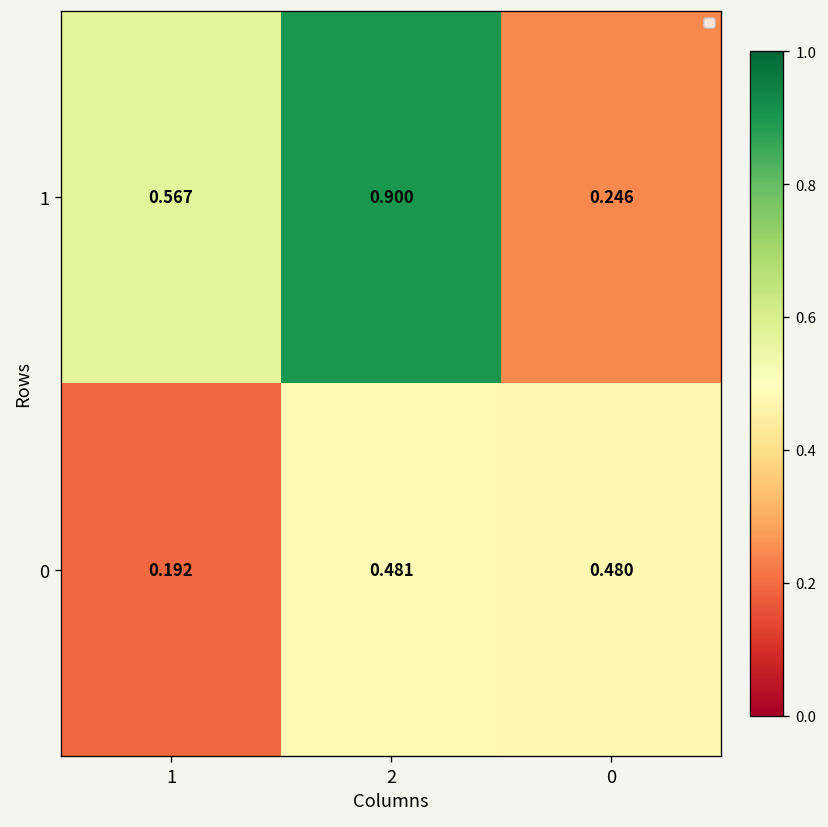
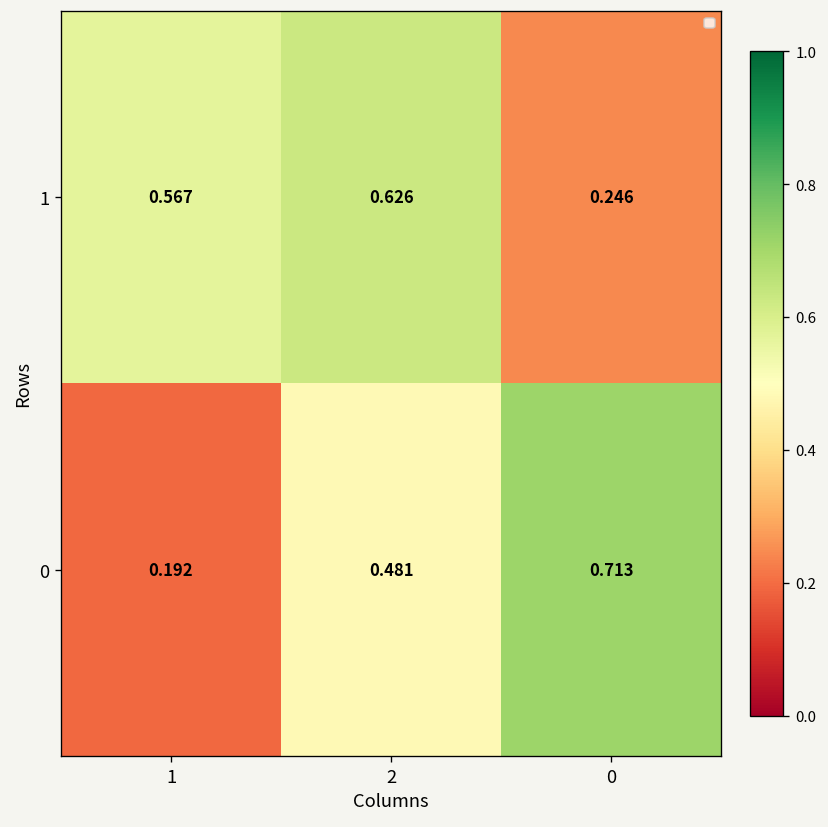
  {
    "1": {
      "1": 0.567,
-     "2": 0.900,
+     "2": 0.626,
      "0": 0.246
    },
    "0": {
      "1": 0.192,
      "2": 0.481,
-     "0": 0.480
+     "0": 0.713
    }
  }
